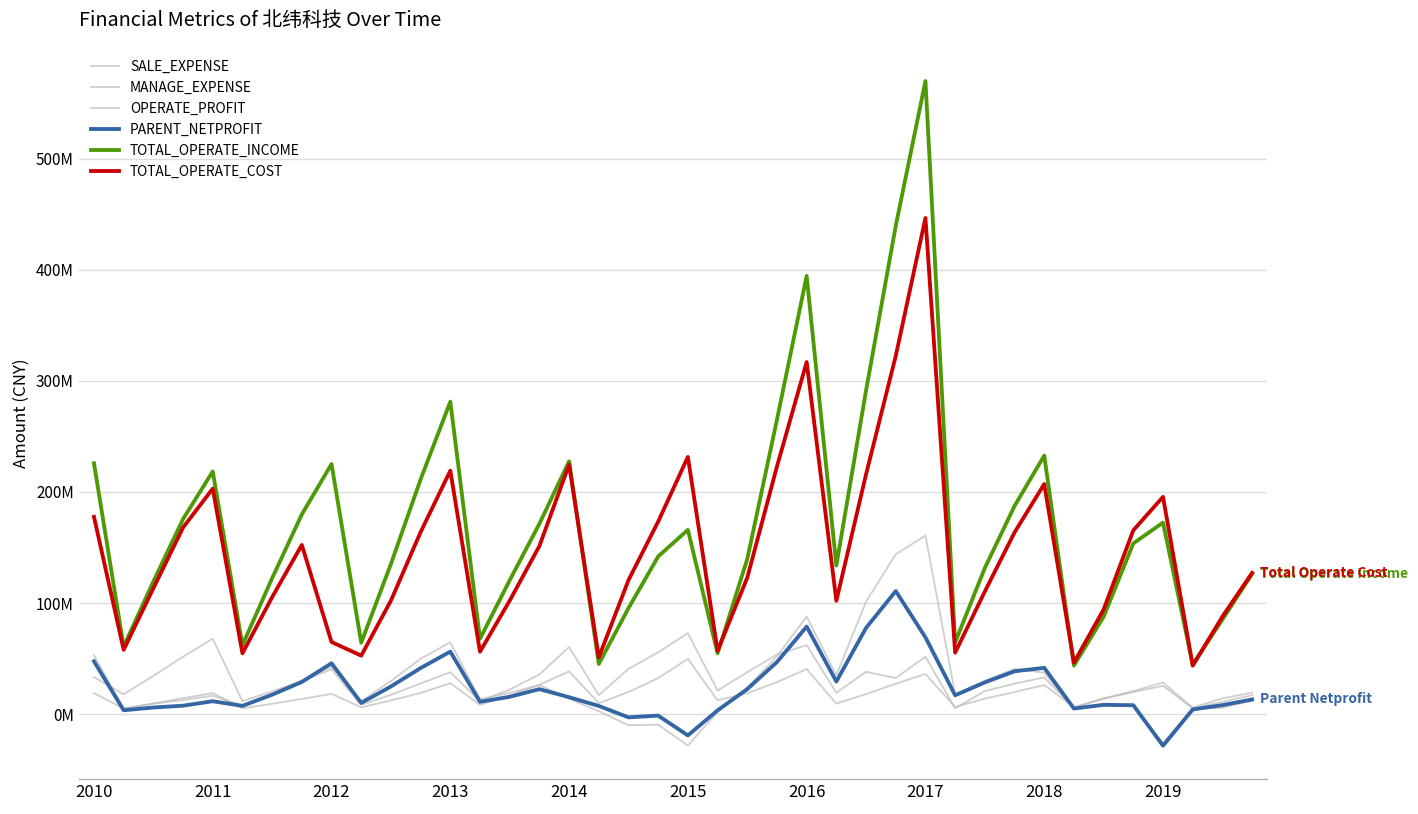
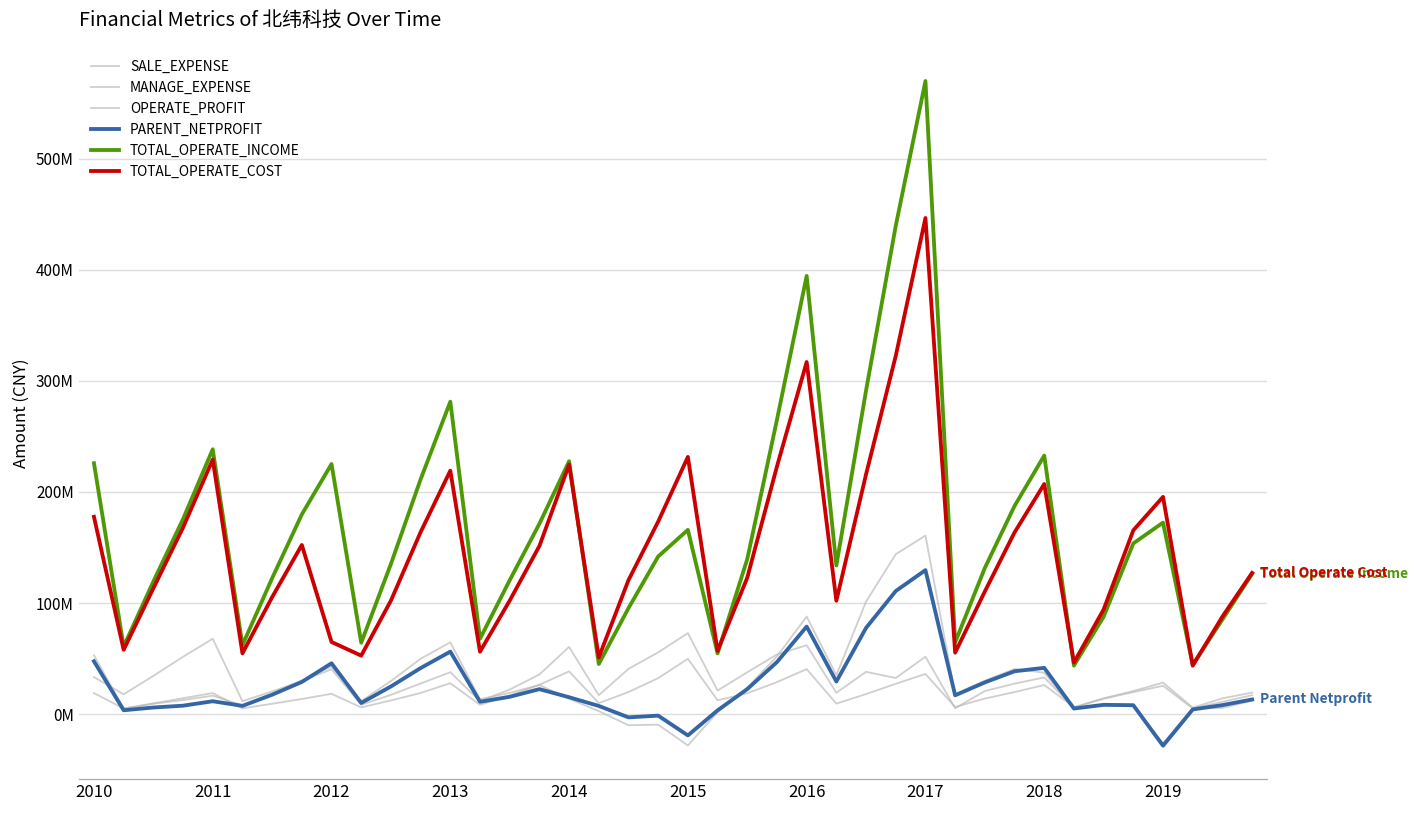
  {
    "PARENT_NETPROFIT": {
      "2010": 48000000,
      "2011": 12000000,
      "2012": 46000000,
      "2013": 56000000,
      "2015": -19000000,
      "2016": 79000000,
-     "2017": 69000000,
+     "2017": 130000000,
      "2018": 42000000
    },
    "TOTAL_OPERATE_INCOME": {
      "2010": 226000000,
-     "2011": 218000000,
+     "2011": 238000000,
      "2012": 225000000,
      "2013": 281000000,
      "2014": 228000000,
      "2015": 166000000,
      "2016": 394000000,
      "2017": 570000000,
      "2018": 233000000,
      "2019": 172000000
    },
    "TOTAL_OPERATE_COST": {
      "2010": 178000000,
-     "2011": 203000000,
+     "2011": 229000000,
      "2012": 65000000,
      "2013": 219000000,
      "2014": 225000000,
      "2015": 232000000,
      "2016": 317000000,
      "2017": 447000000,
      "2018": 207000000,
      "2019": 196000000
    }
  }
